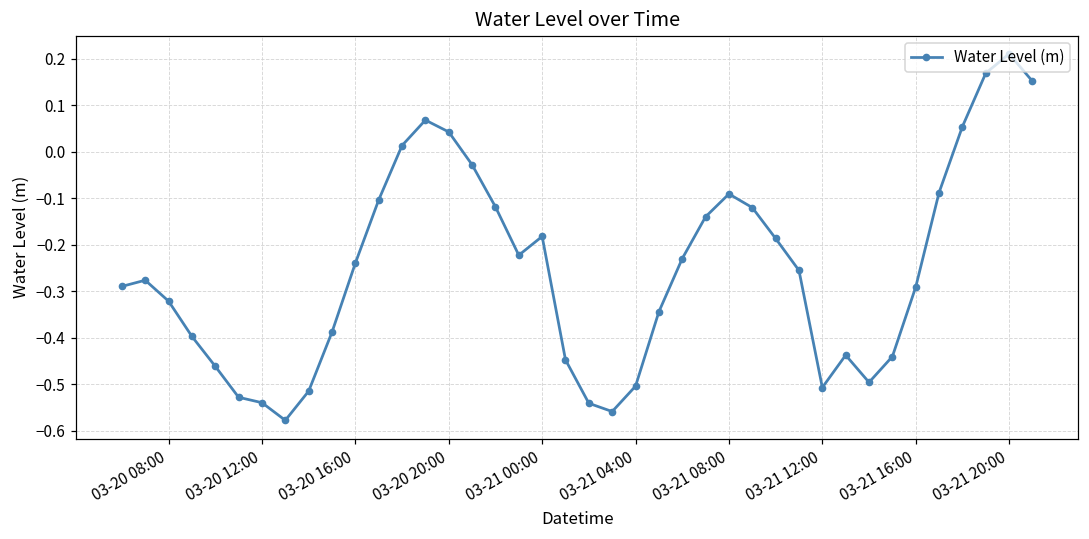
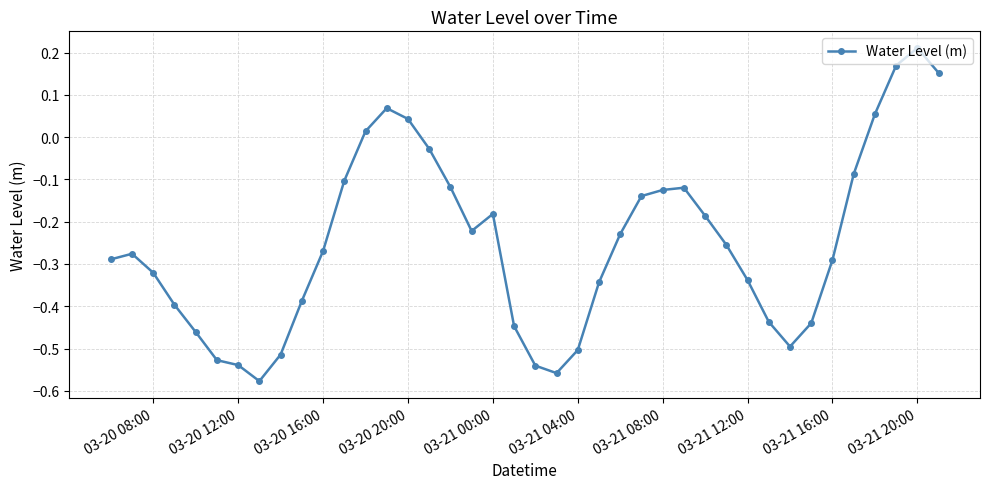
  {
    "03-20 08:00": -0.32,
    "03-20 12:00": -0.54,
-   "03-20 16:00": -0.24,
+   "03-20 16:00": -0.27,
    "03-20 20:00": 0.04,
    "03-21 00:00": -0.18,
    "03-21 04:00": -0.50,
-   "03-21 08:00": -0.09,
-   "03-21 12:00": -0.51,
+   "03-21 08:00": -0.13,
+   "03-21 12:00": -0.34,
    "03-21 16:00": -0.29
  }
